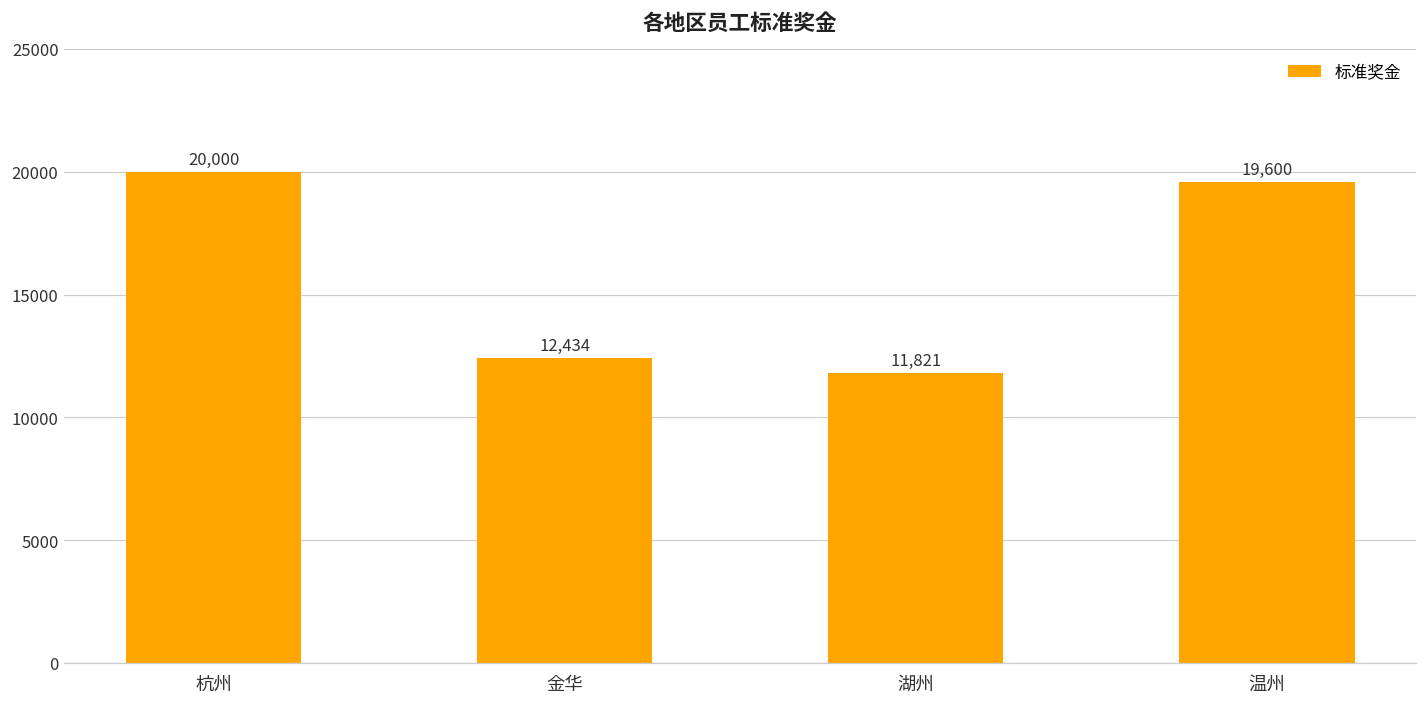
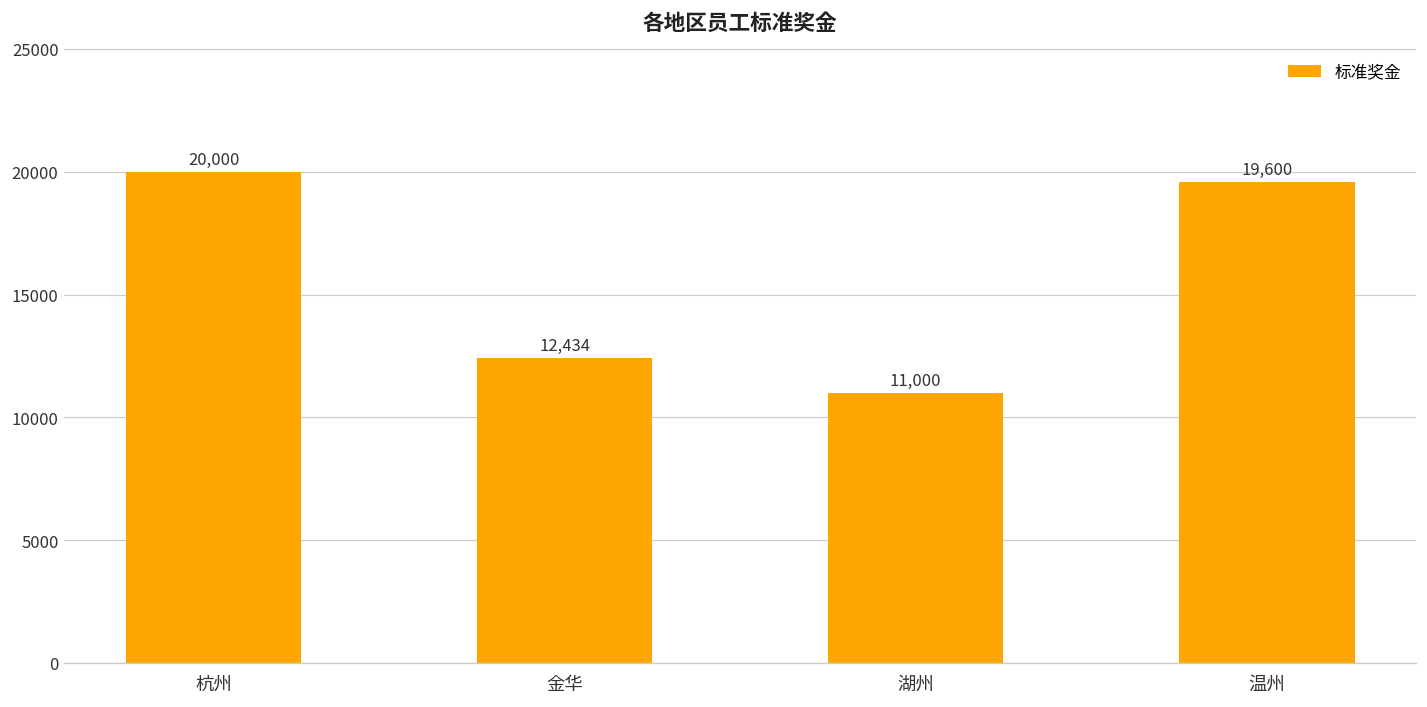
  {
    "杭州": "20,000",
    "金华": "12,434",
-   "湖州": "11,821",
+   "湖州": "11,000",
    "温州": "19,600"
  }
